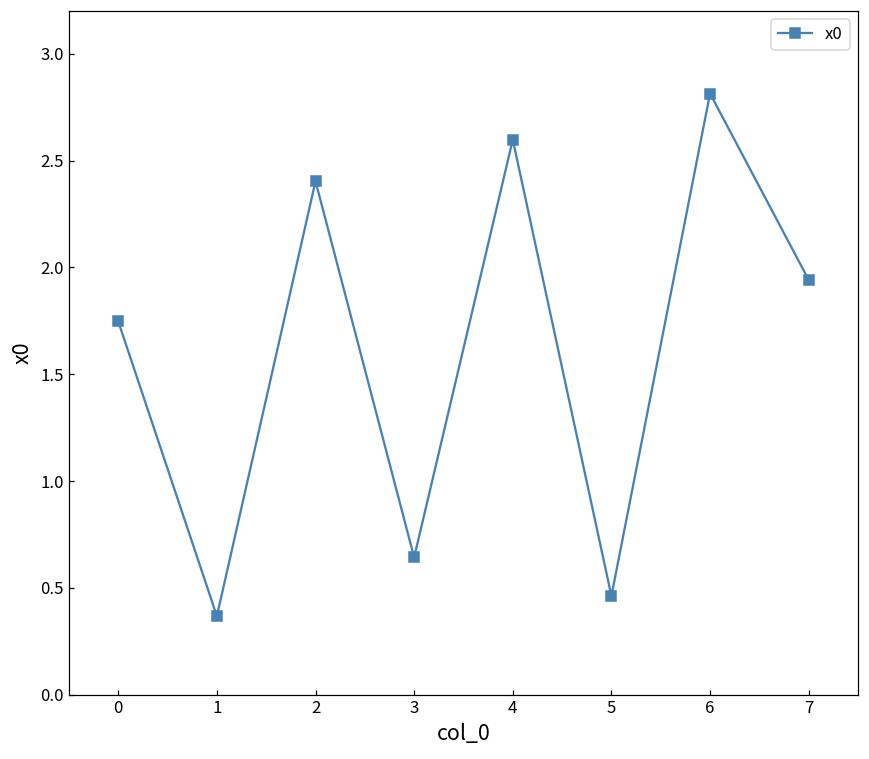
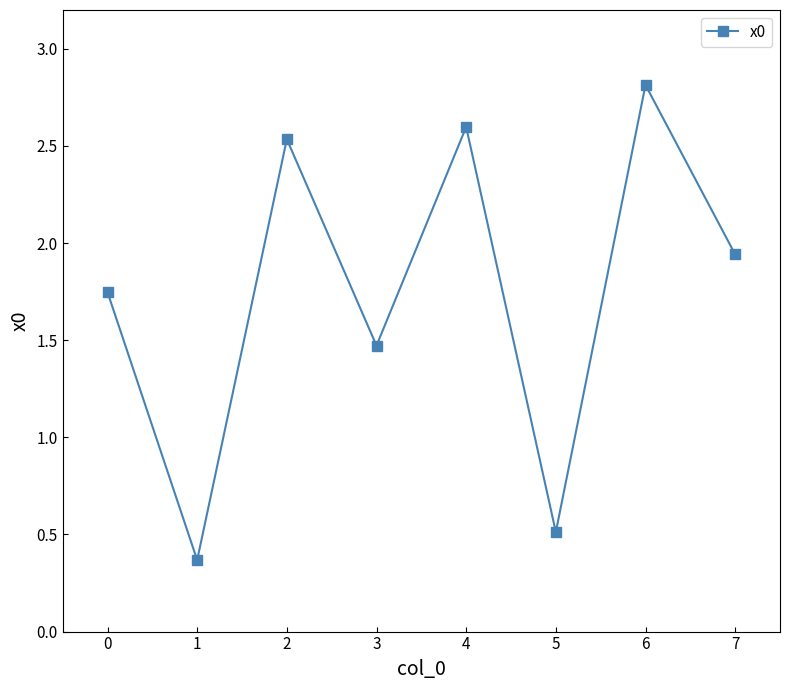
  {
    "0": 1.75,
    "1": 0.37,
-   "2": 2.40,
-   "3": 0.64,
+   "2": 2.53,
+   "3": 1.47,
    "4": 2.60,
-   "5": 0.46,
+   "5": 0.51,
    "6": 2.81,
    "7": 1.94
  }
